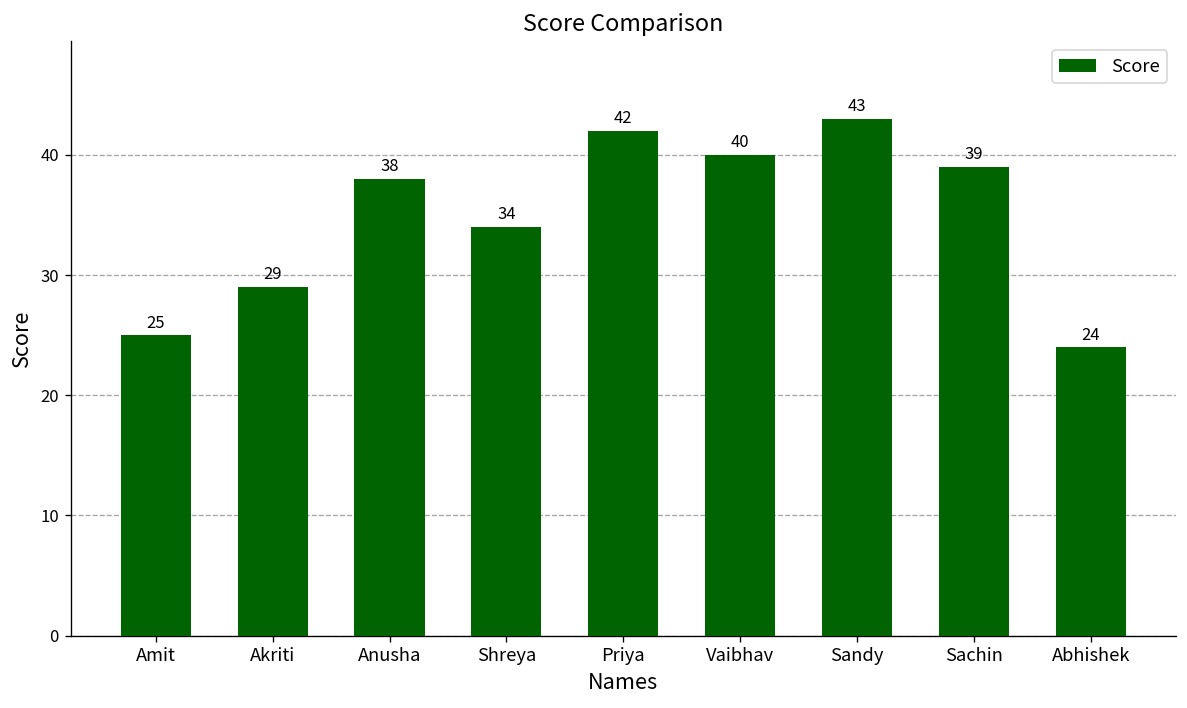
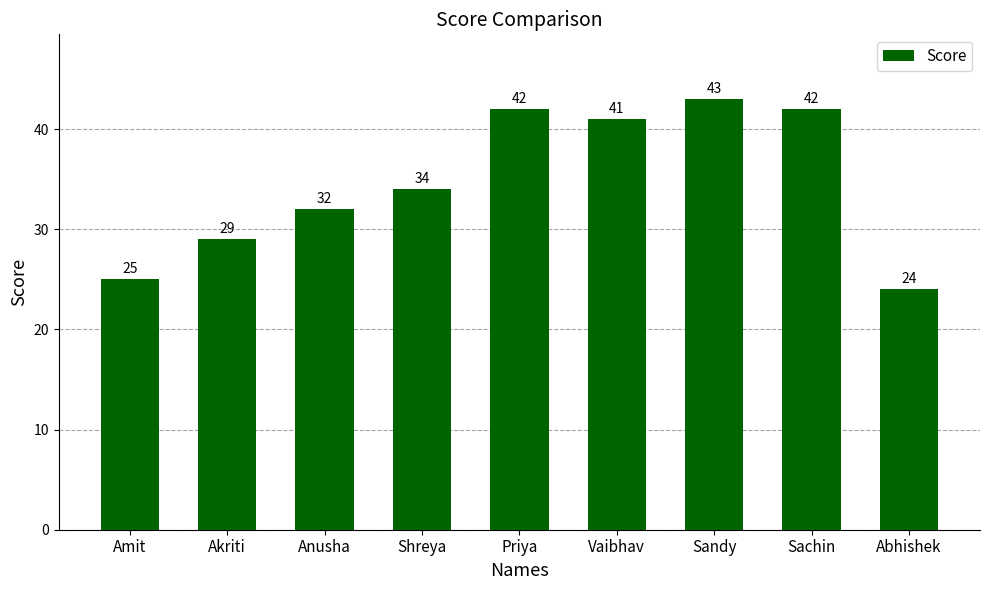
  {
    "Amit": 25,
    "Akriti": 29,
-   "Anusha": 38,
+   "Anusha": 32,
    "Shreya": 34,
    "Priya": 42,
-   "Vaibhav": 40,
+   "Vaibhav": 41,
    "Sandy": 43,
-   "Sachin": 39,
+   "Sachin": 42,
    "Abhishek": 24
  }
